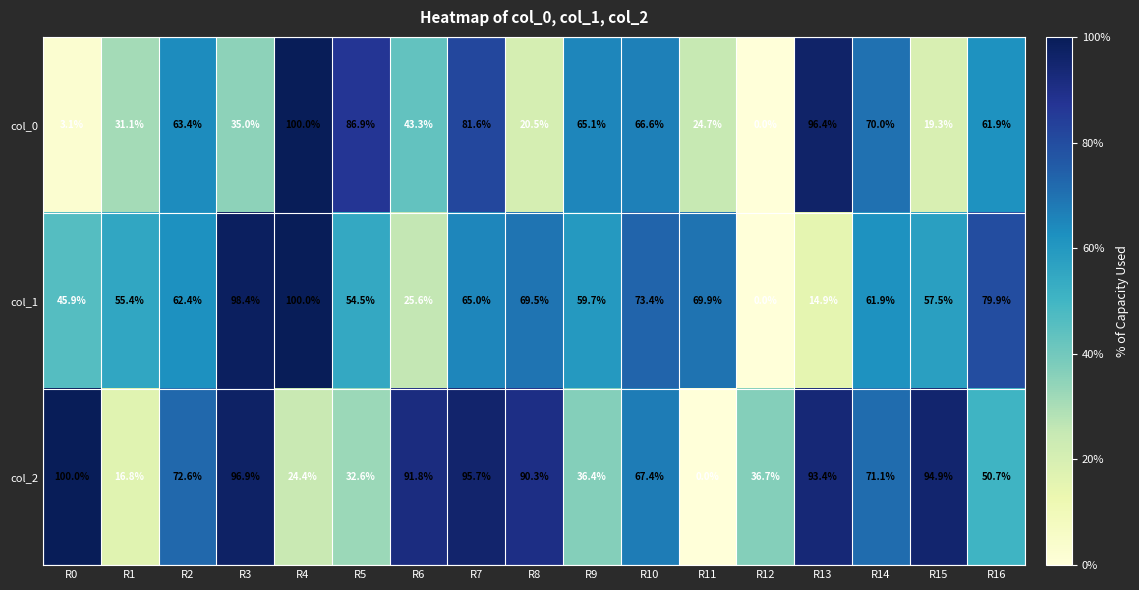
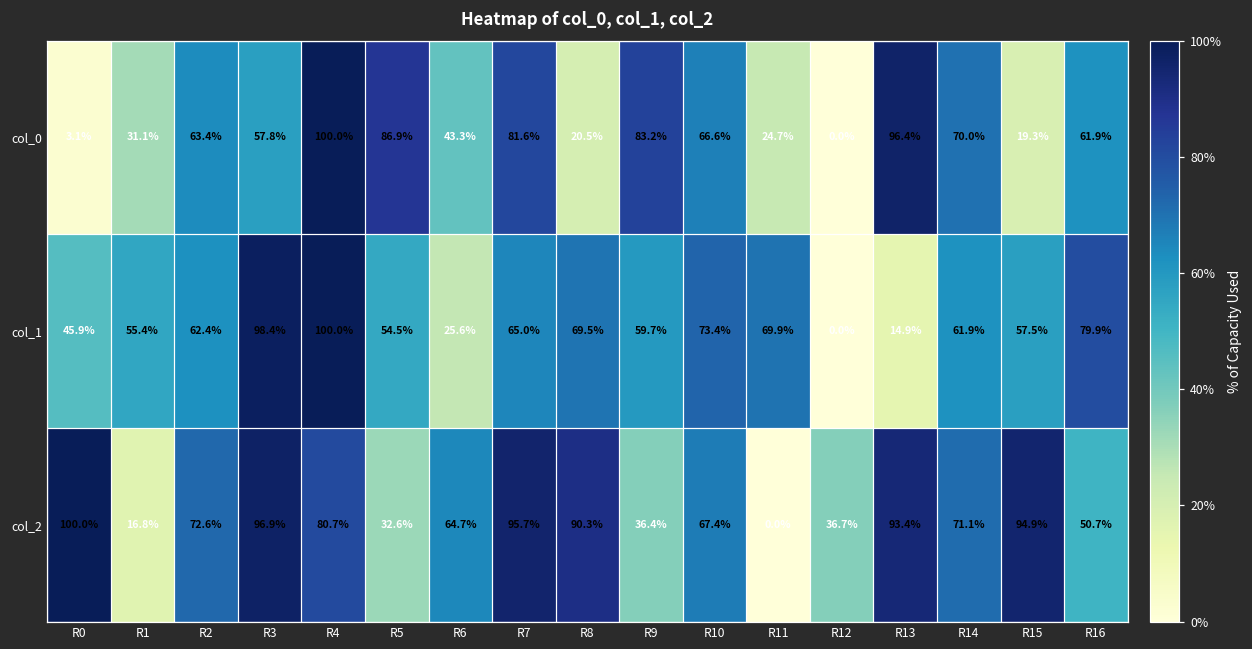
  {
    "col_0": {
      "R1": "31.1%",
      "R2": "63.4%",
-     "R3": "35.0%",
+     "R3": "57.8%",
      "R4": "100.0%",
      "R5": "86.9%",
      "R6": "43.3%",
      "R7": "81.6%",
      "R8": "20.5%",
-     "R9": "65.1%",
+     "R9": "83.2%",
      "R10": "66.6%",
      "R11": "24.7%",
      "R13": "96.4%",
      "R14": "70.0%",
      "R15": "19.3%",
      "R16": "61.9%"
    },
    "col_1": {
      "R0": "45.9%",
      "R1": "55.4%",
      "R2": "62.4%",
      "R3": "98.4%",
      "R4": "100.0%",
      "R5": "54.5%",
      "R6": "25.6%",
      "R7": "65.0%",
      "R8": "69.5%",
      "R9": "59.7%",
      "R10": "73.4%",
      "R11": "69.9%",
      "R13": "14.9%",
      "R14": "61.9%",
      "R15": "57.5%",
      "R16": "79.9%"
    },
    "col_2": {
      "R0": "100.0%",
      "R1": "16.8%",
      "R2": "72.6%",
      "R3": "96.9%",
-     "R4": "24.4%",
+     "R4": "80.7%",
      "R5": "32.6%",
-     "R6": "91.8%",
+     "R6": "64.7%",
      "R7": "95.7%",
      "R8": "90.3%",
      "R9": "36.4%",
      "R10": "67.4%",
      "R12": "36.7%",
      "R13": "93.4%",
      "R14": "71.1%",
      "R15": "94.9%",
      "R16": "50.7%"
    }
  }
